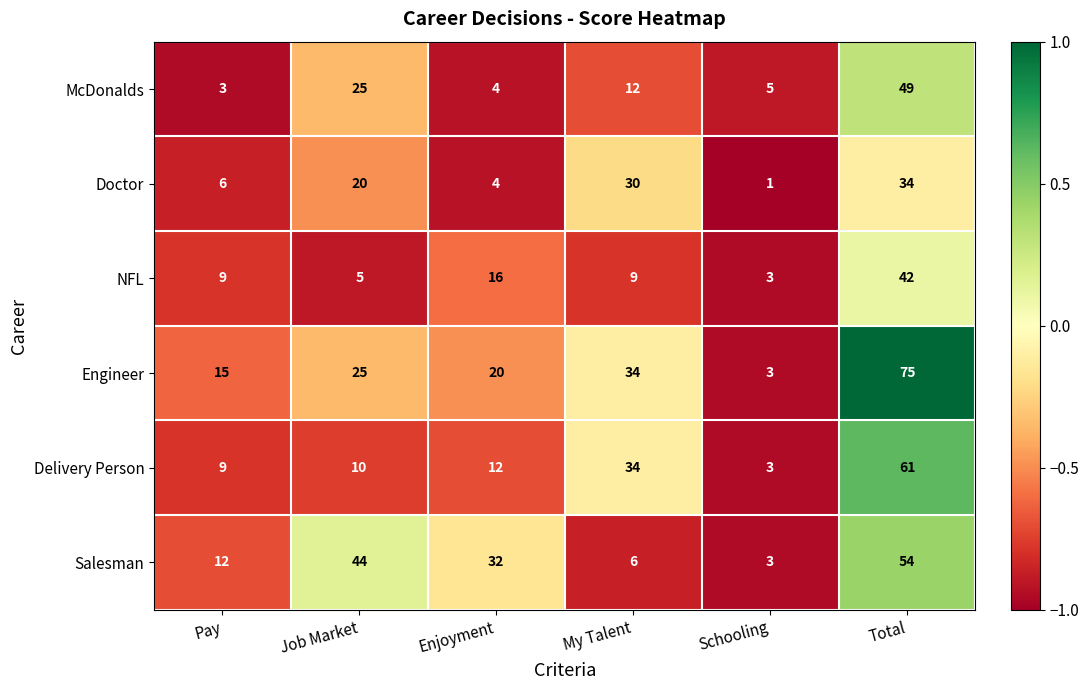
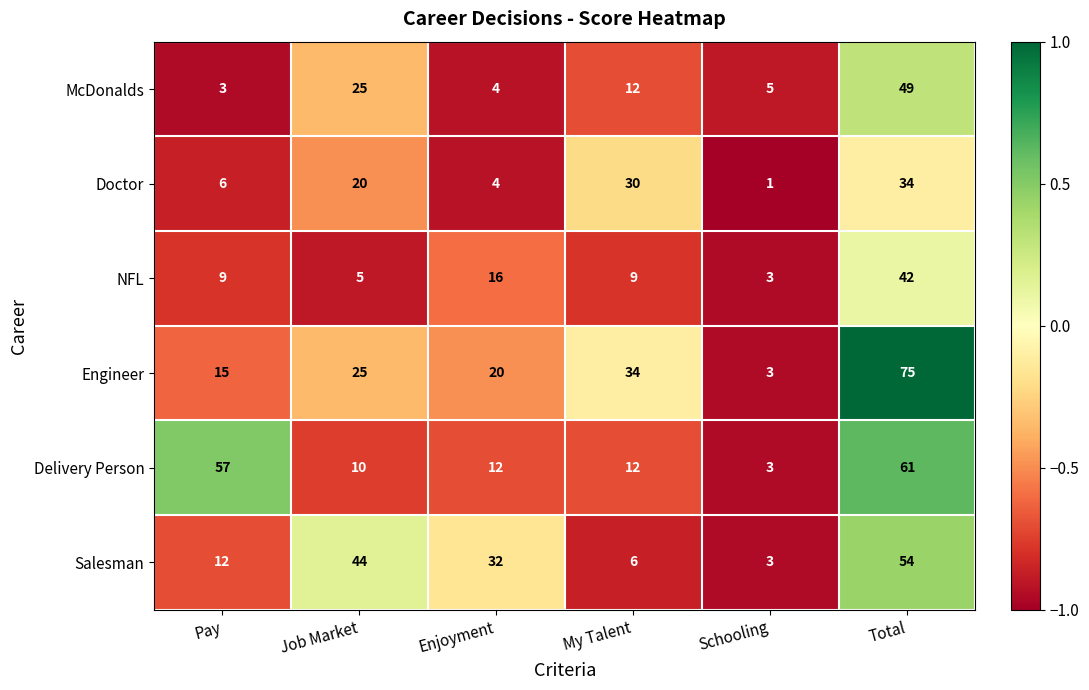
  {
    "McDonalds": {
      "Pay": 3,
      "Job Market": 25,
      "Enjoyment": 4,
      "My Talent": 12,
      "Schooling": 5,
      "Total": 49
    },
    "Doctor": {
      "Pay": 6,
      "Job Market": 20,
      "Enjoyment": 4,
      "My Talent": 30,
      "Schooling": 1,
      "Total": 34
    },
    "NFL": {
      "Pay": 9,
      "Job Market": 5,
      "Enjoyment": 16,
      "My Talent": 9,
      "Schooling": 3,
      "Total": 42
    },
    "Engineer": {
      "Pay": 15,
      "Job Market": 25,
      "Enjoyment": 20,
      "My Talent": 34,
      "Schooling": 3,
      "Total": 75
    },
    "Delivery Person": {
-     "Pay": 9,
+     "Pay": 57,
      "Job Market": 10,
      "Enjoyment": 12,
-     "My Talent": 34,
+     "My Talent": 12,
      "Schooling": 3,
      "Total": 61
    },
    "Salesman": {
      "Pay": 12,
      "Job Market": 44,
      "Enjoyment": 32,
      "My Talent": 6,
      "Schooling": 3,
      "Total": 54
    }
  }
